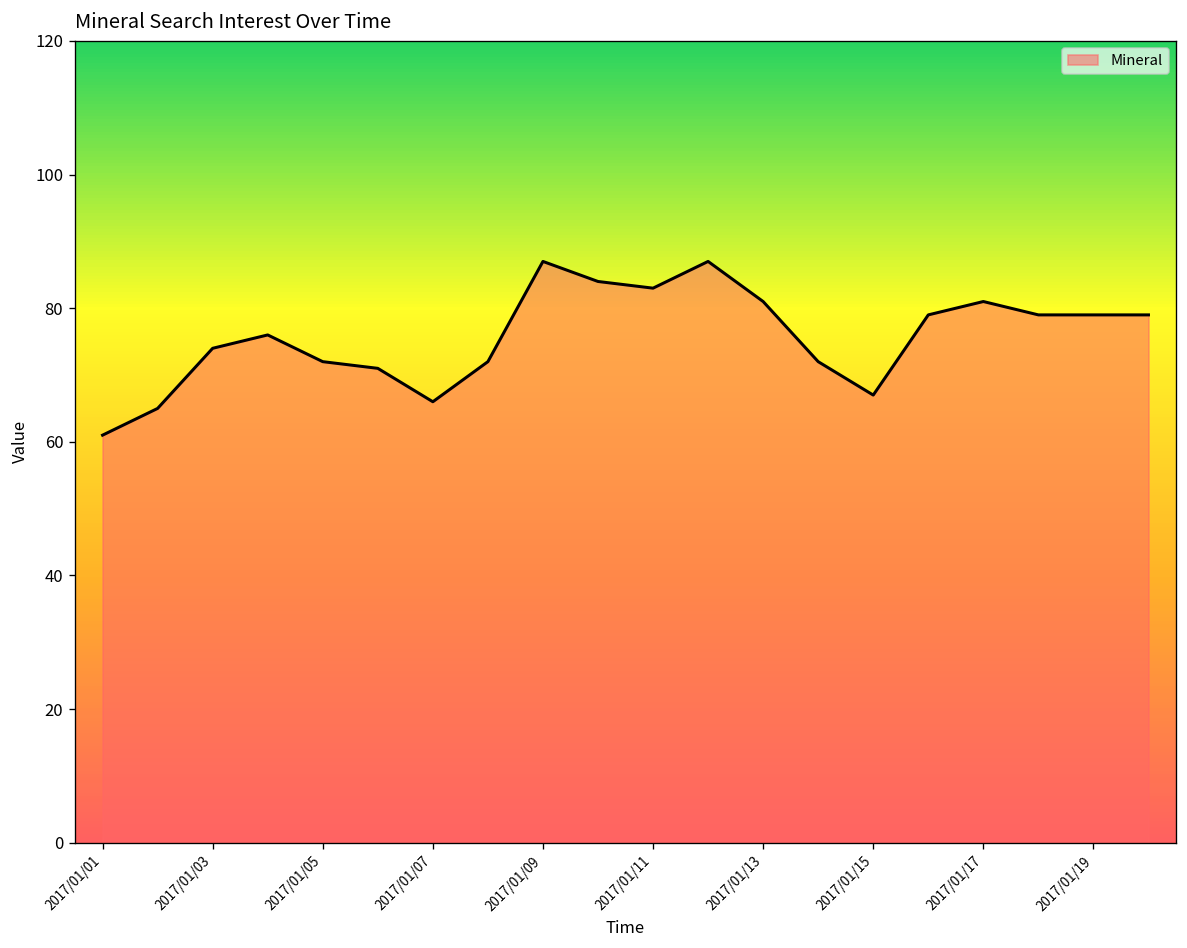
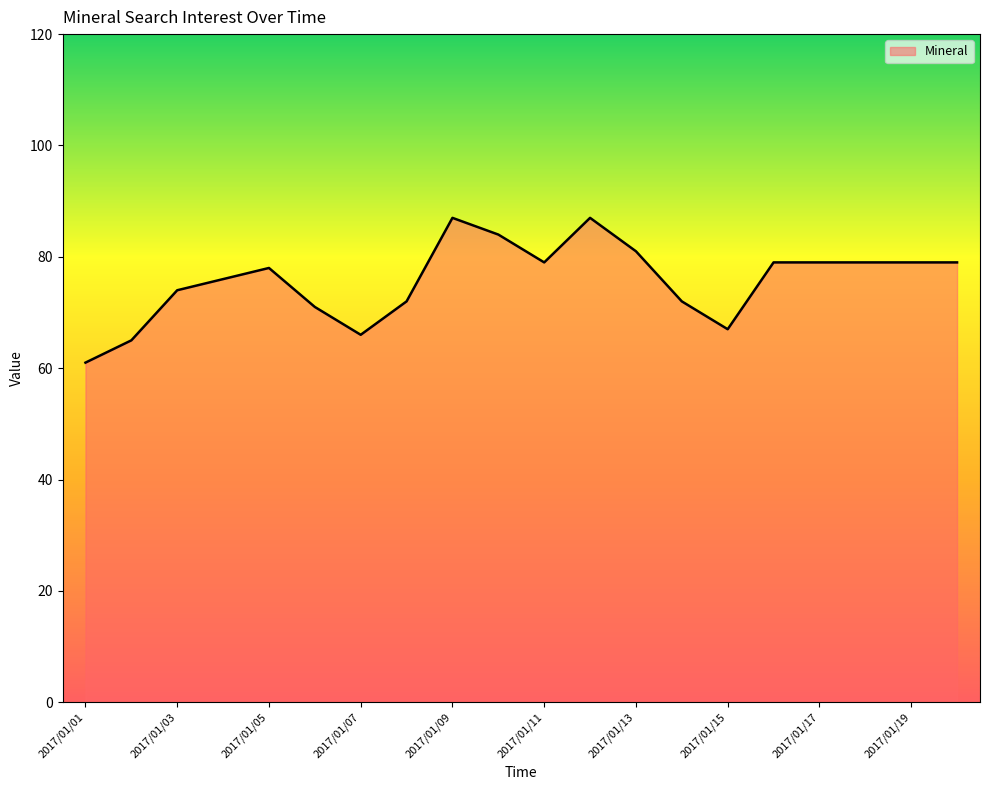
  {
    "2017/01/01": 61,
    "2017/01/03": 74,
-   "2017/01/05": 72,
+   "2017/01/05": 78,
    "2017/01/07": 66,
    "2017/01/09": 87,
-   "2017/01/11": 83,
+   "2017/01/11": 79,
    "2017/01/13": 81,
    "2017/01/15": 67,
-   "2017/01/17": 81,
+   "2017/01/17": 79,
    "2017/01/19": 79
  }
